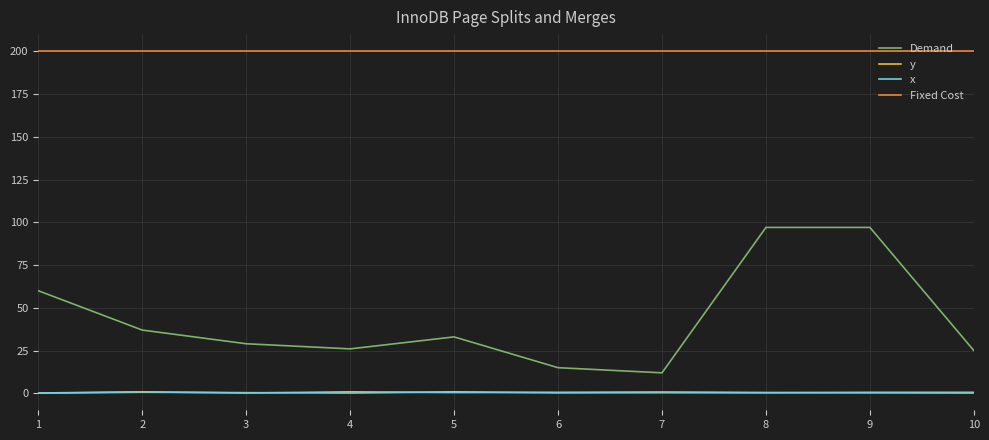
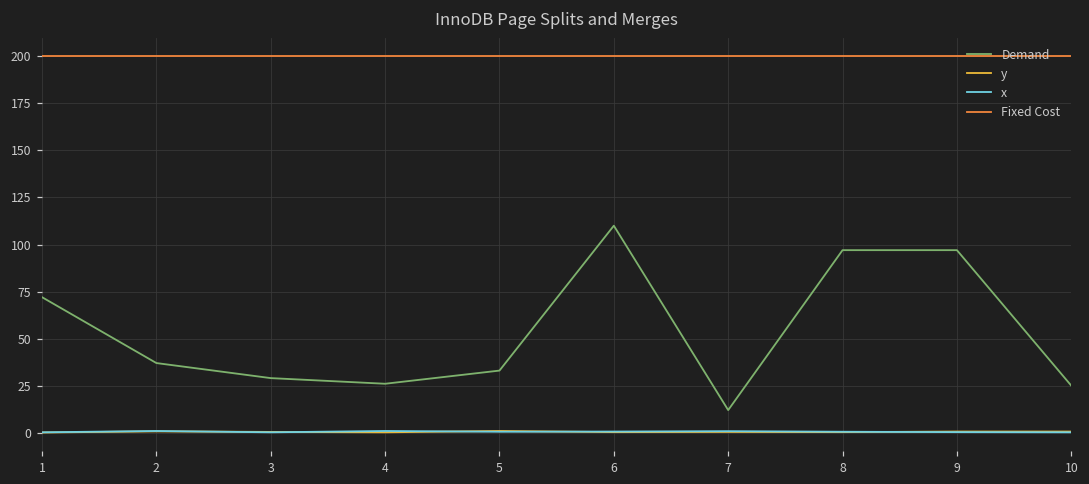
  {
    "Demand": {
-     "1": 60,
+     "1": 72,
      "2": 37,
      "3": 29,
      "4": 26,
      "5": 33,
-     "6": 15,
+     "6": 110,
      "7": 12,
      "8": 97,
      "9": 97,
      "10": 25
    }
  }
